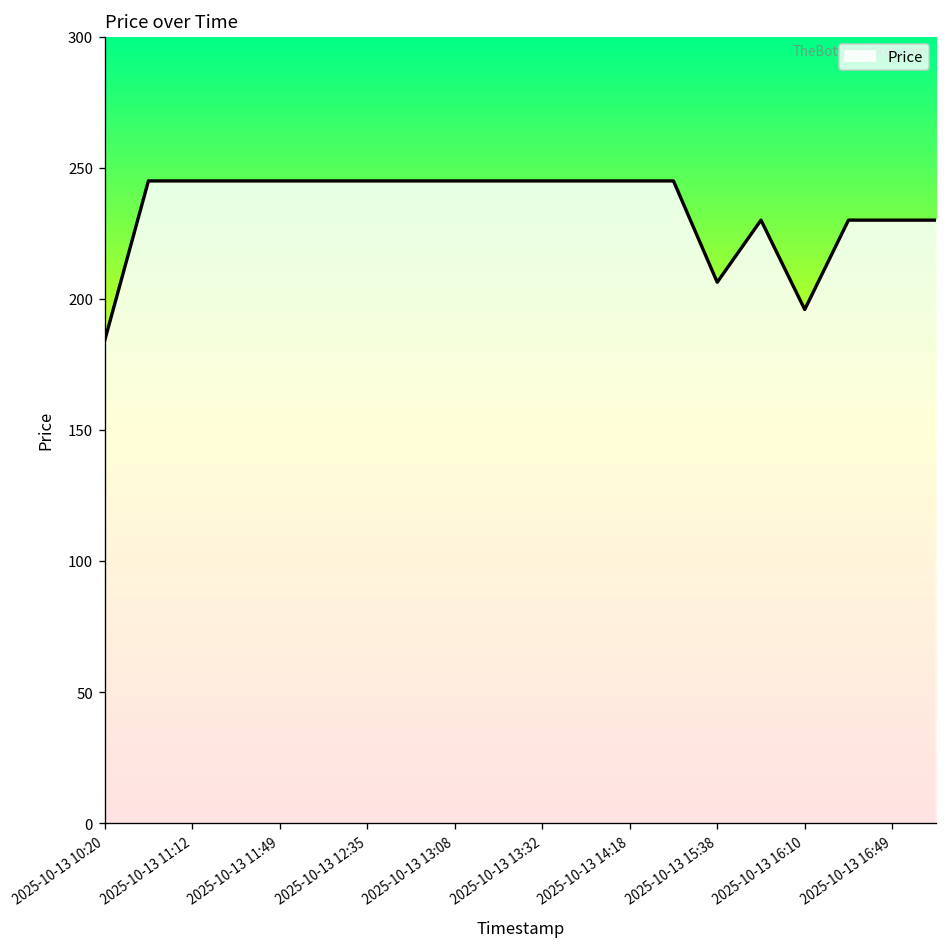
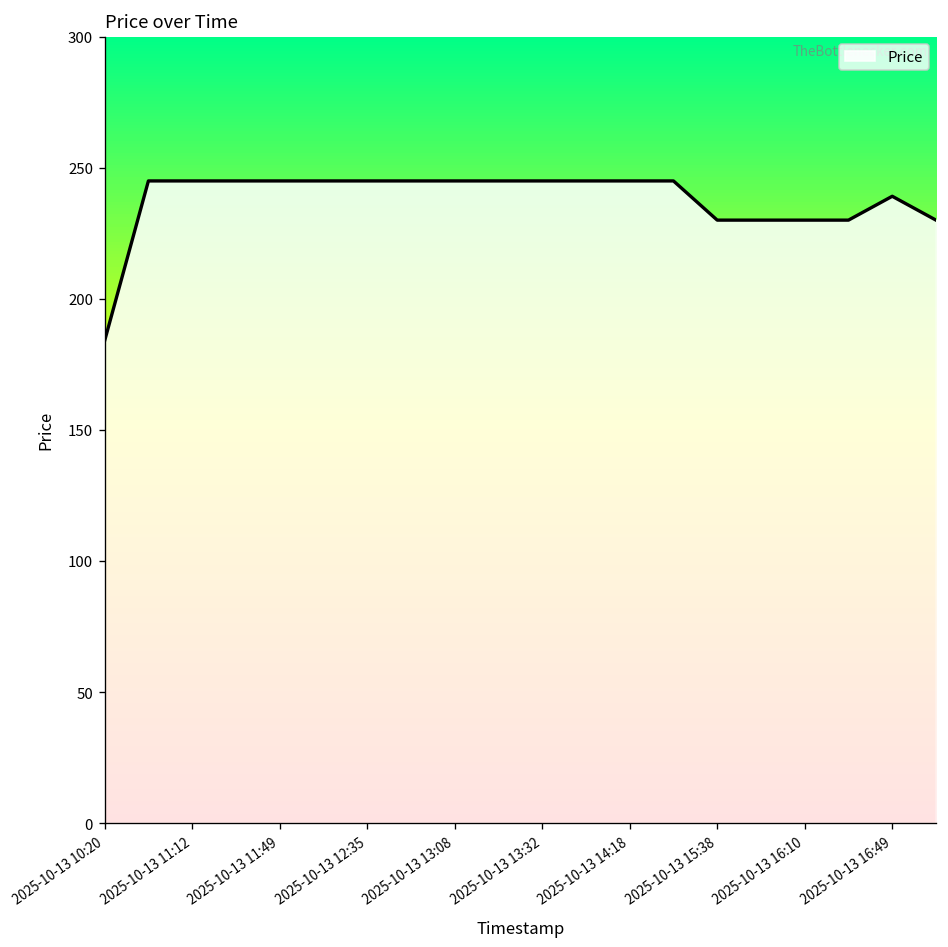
  {
    "2025-10-13 10:20": 184,
    "2025-10-13 11:12": 245,
    "2025-10-13 11:49": 245,
    "2025-10-13 12:35": 245,
    "2025-10-13 13:08": 245,
    "2025-10-13 13:32": 245,
    "2025-10-13 14:18": 245,
-   "2025-10-13 15:38": 206,
-   "2025-10-13 16:10": 196,
-   "2025-10-13 16:49": 230
+   "2025-10-13 15:38": 230,
+   "2025-10-13 16:10": 230,
+   "2025-10-13 16:49": 239
  }
